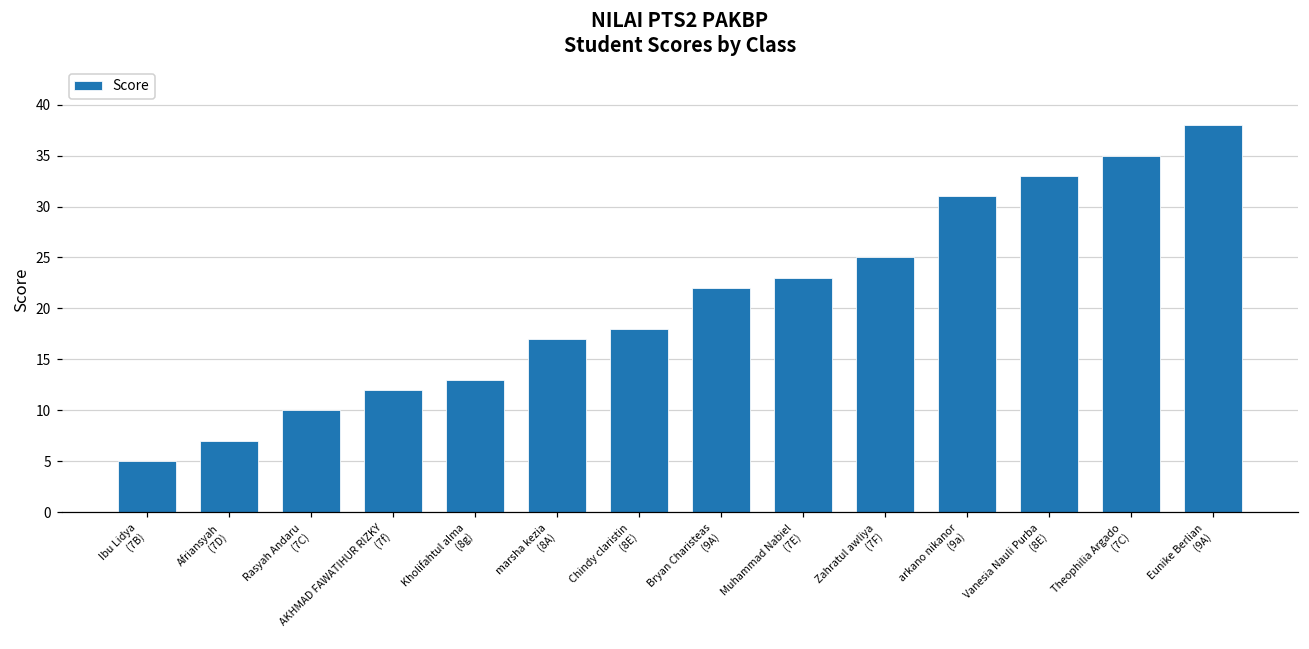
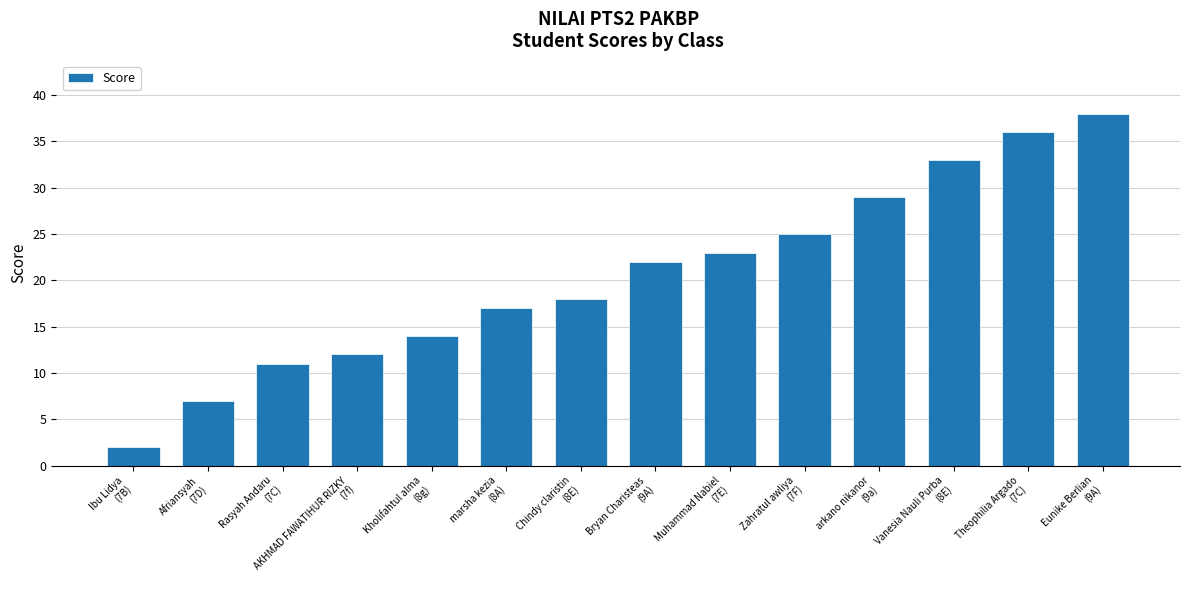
  {
-   "Ibu Lidya (7B)": 5,
+   "Ibu Lidya (7B)": 2,
    "Afriansyah (7D)": 7,
-   "Rasyah Andaru (7C)": 10,
+   "Rasyah Andaru (7C)": 11,
    "AKHMAD FAWATIHUR RIZKY (7f)": 12,
-   "Kholifahtul alma (8g)": 13,
+   "Kholifahtul alma (8g)": 14,
    "marsha kezia (8A)": 17,
    "Chindy claristin (8E)": 18,
    "Bryan Charisteas (9A)": 22,
    "Muhammad Nabiel (7E)": 23,
    "Zahratul awliya (7F)": 25,
-   "arkano nikanor (9a)": 31,
+   "arkano nikanor (9a)": 29,
    "Vanesia Nauli Purba (8E)": 33,
-   "Theophilia Argado (7C)": 35,
+   "Theophilia Argado (7C)": 36,
    "Eunike Berlian (9A)": 38
  }
